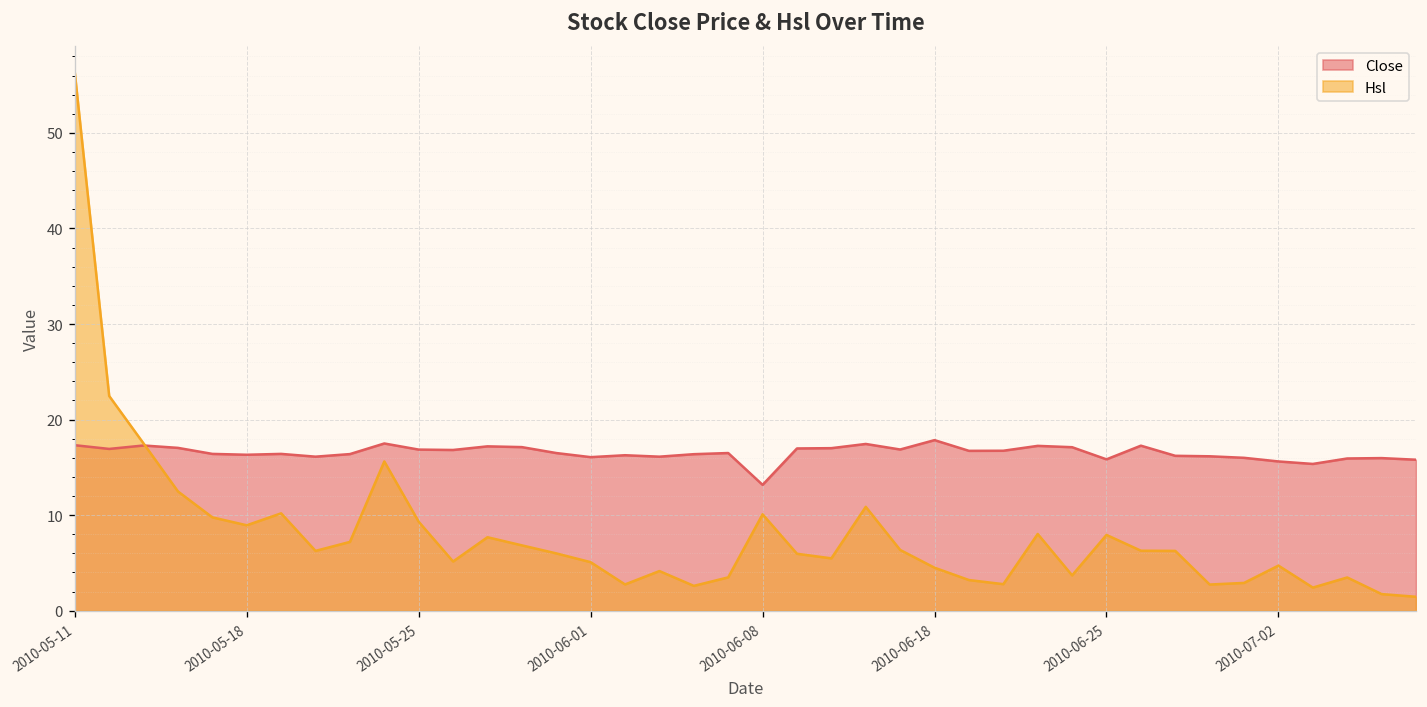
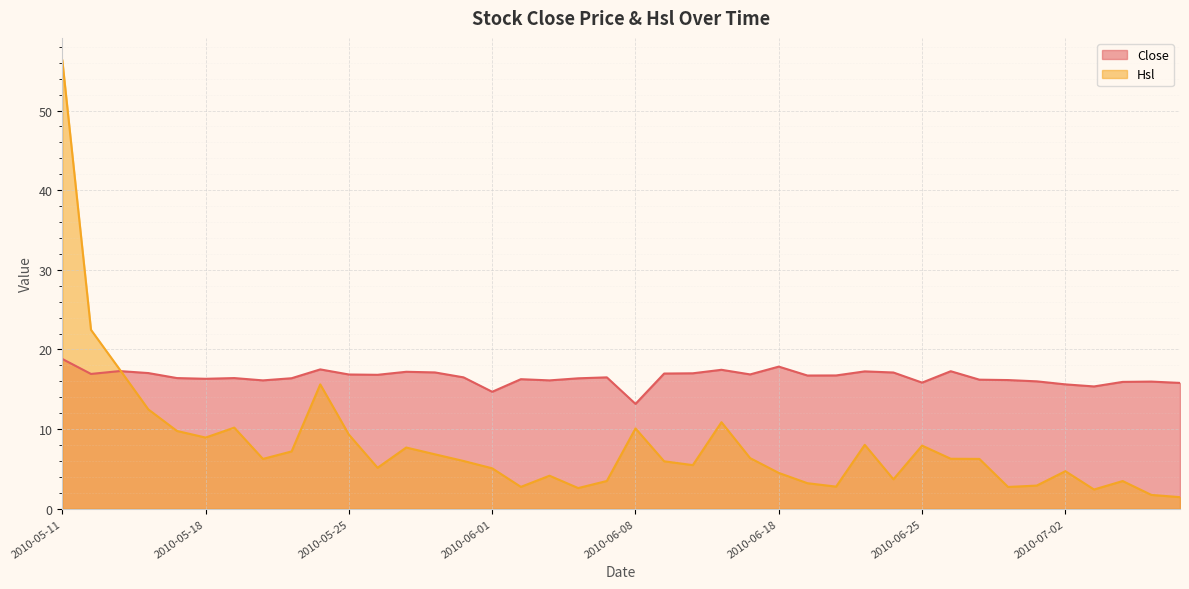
  {
    "Close": {
-     "2010-05-11": 17,
+     "2010-05-11": 19,
      "2010-05-18": 16,
      "2010-05-25": 17,
-     "2010-06-01": 16,
+     "2010-06-01": 15,
      "2010-06-08": 13,
      "2010-06-18": 18,
      "2010-06-25": 16,
      "2010-07-02": 16
    },
    "Hsl": {
      "2010-05-11": 56,
      "2010-05-18": 9,
      "2010-05-25": 9,
      "2010-06-01": 5,
      "2010-06-08": 10,
      "2010-06-18": 5,
      "2010-06-25": 8,
      "2010-07-02": 5
    }
  }
